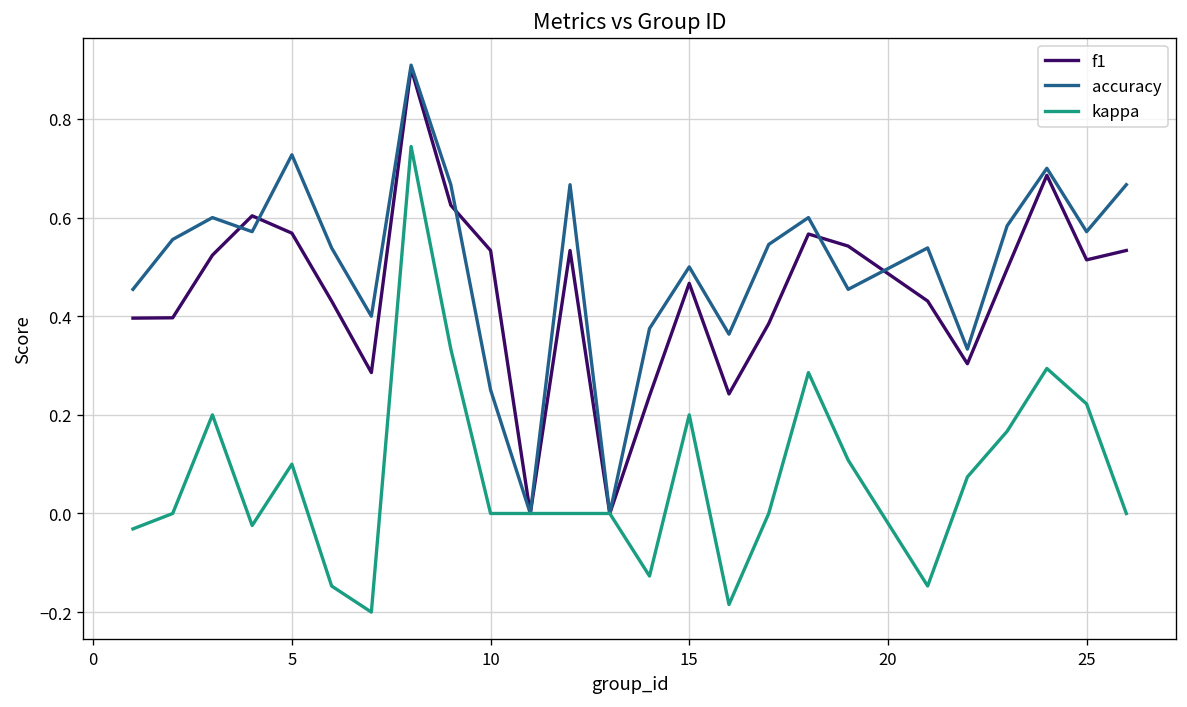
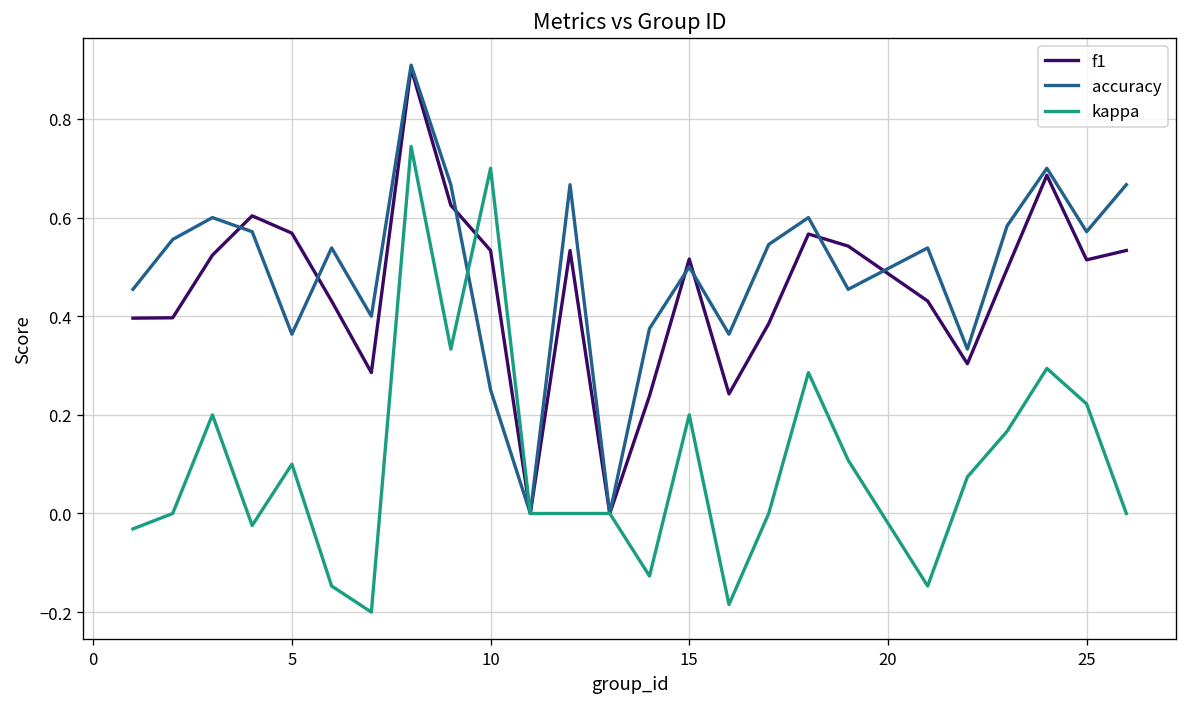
  {
    "f1": {
      "5": 0.57,
      "10": 0.53,
-     "15": 0.47,
+     "15": 0.52,
      "25": 0.51
    },
    "accuracy": {
-     "5": 0.73,
+     "5": 0.36,
      "10": 0.25,
      "15": 0.50,
      "25": 0.57
    },
    "kappa": {
      "5": 0.1,
-     "10": 0.0,
+     "10": 0.7,
      "15": 0.2,
      "25": 0.22
    }
  }
